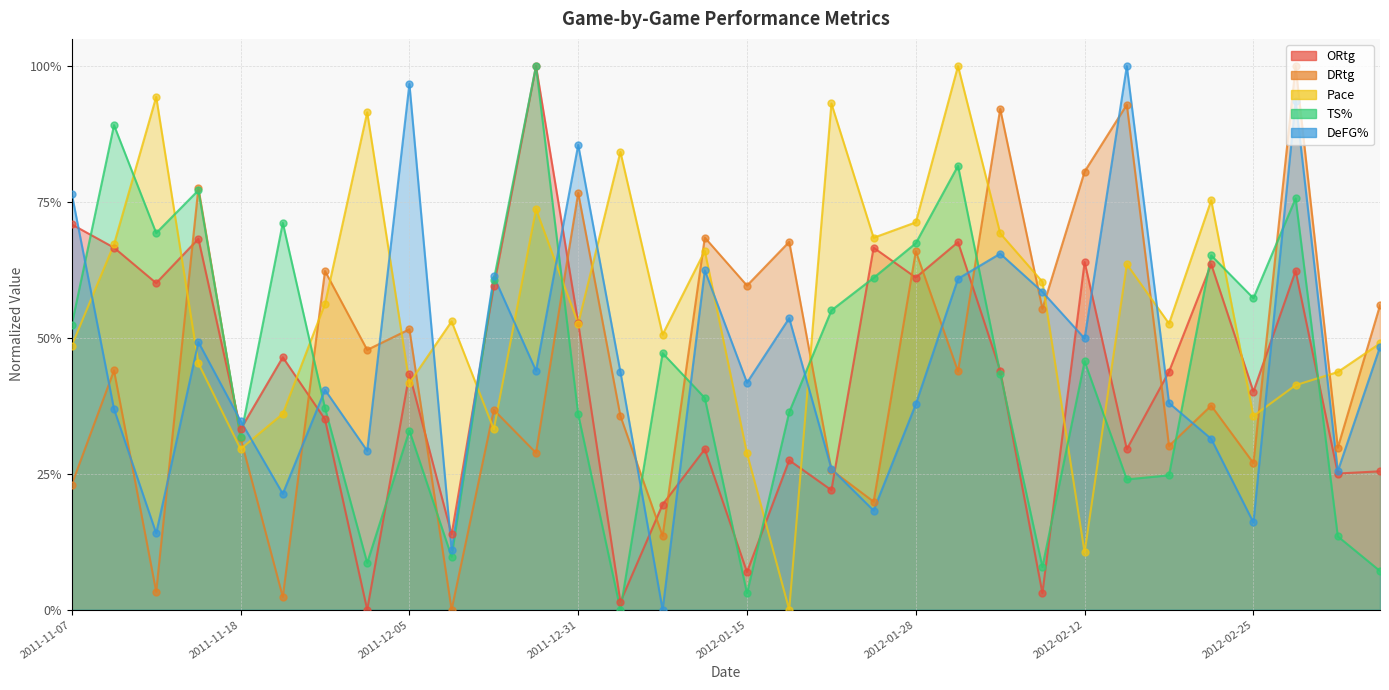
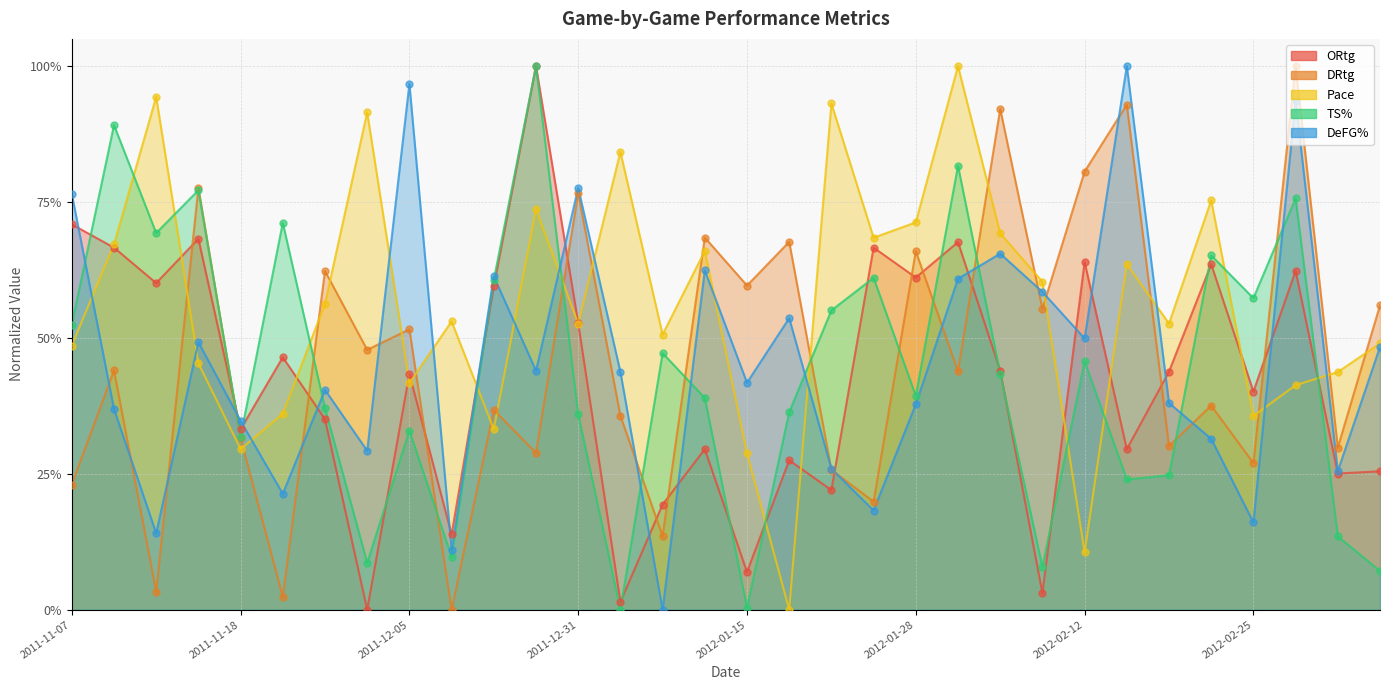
  {
    "TS%": {
      "2011-11-07": "52%",
      "2011-12-05": "33%",
      "2011-12-31": "36%",
-     "2012-01-15": "3%",
-     "2012-01-28": "67%",
+     "2012-01-15": "0%",
+     "2012-01-28": "39%",
      "2012-02-12": "46%",
      "2012-02-25": "57%"
    },
    "DeFG%": {
      "2011-11-07": "76%",
      "2011-11-18": "35%",
      "2011-12-05": "97%",
-     "2011-12-31": "85%",
+     "2011-12-31": "78%",
      "2012-01-15": "42%",
      "2012-01-28": "38%",
      "2012-02-12": "50%",
      "2012-02-25": "16%"
    }
  }
